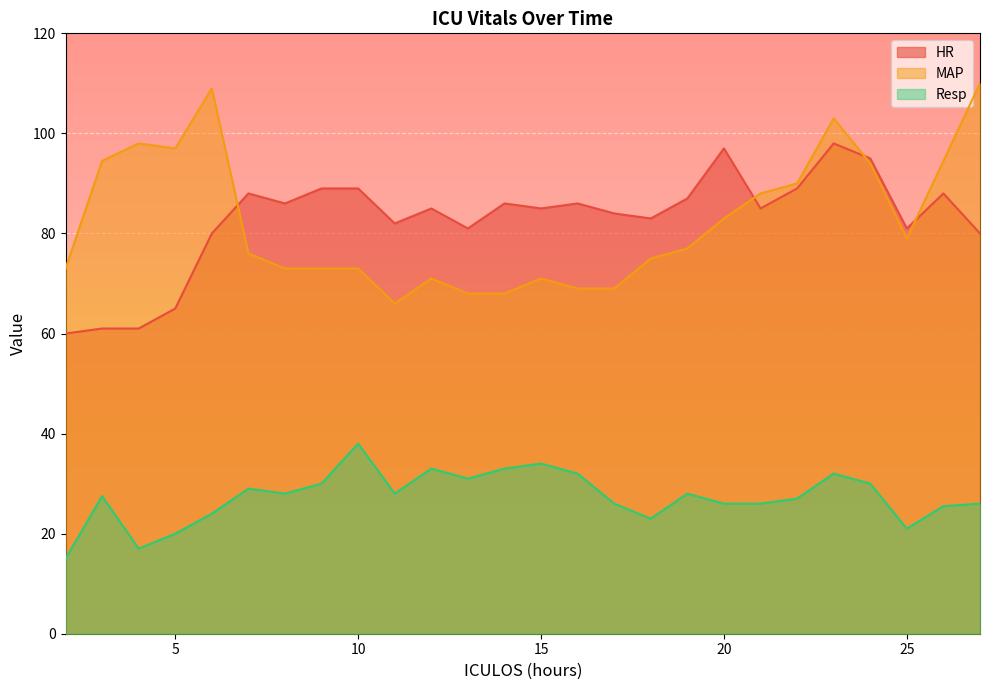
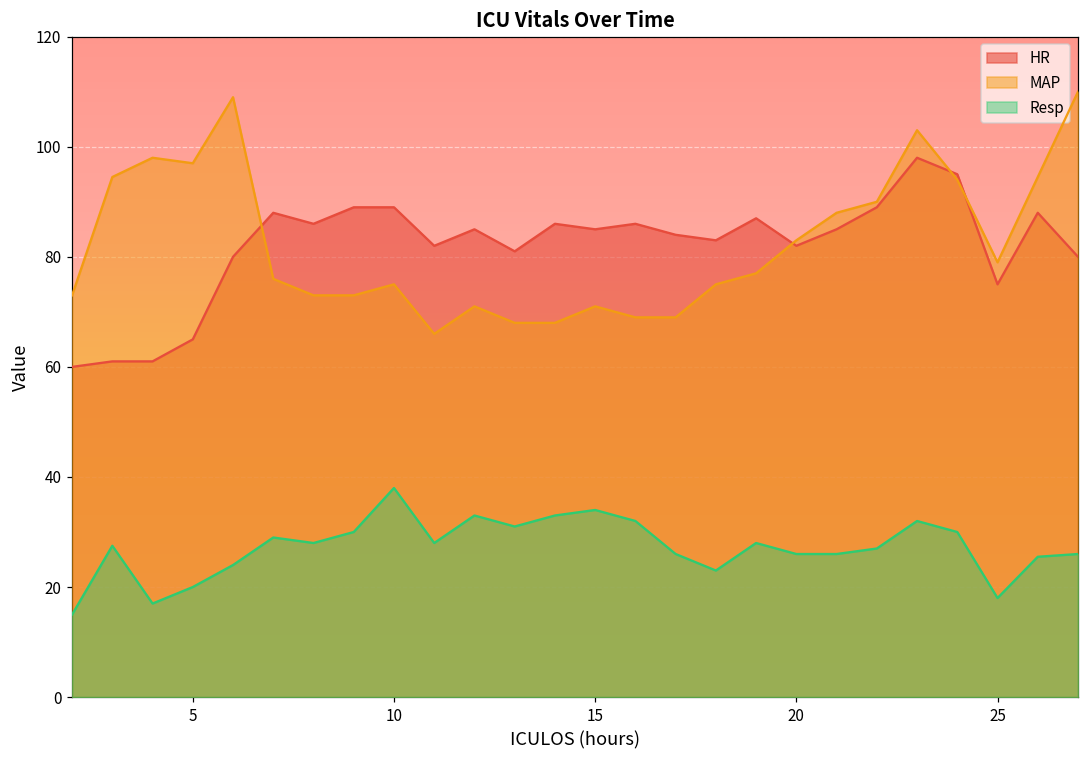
  {
    "HR": {
      "5": 65,
      "10": 89,
      "15": 85,
-     "20": 97,
-     "25": 81
+     "20": 82,
+     "25": 75
    },
    "MAP": {
      "5": 97,
-     "10": 73,
+     "10": 75,
      "15": 71,
      "20": 83,
      "25": 79
    },
    "Resp": {
      "5": 20,
      "10": 38,
      "15": 34,
      "20": 26,
-     "25": 21
+     "25": 18
    }
  }
